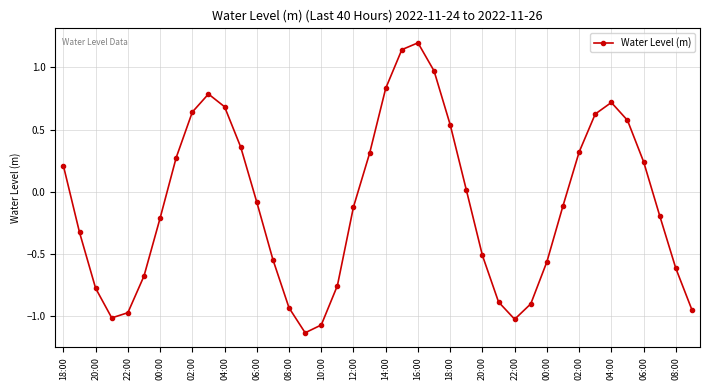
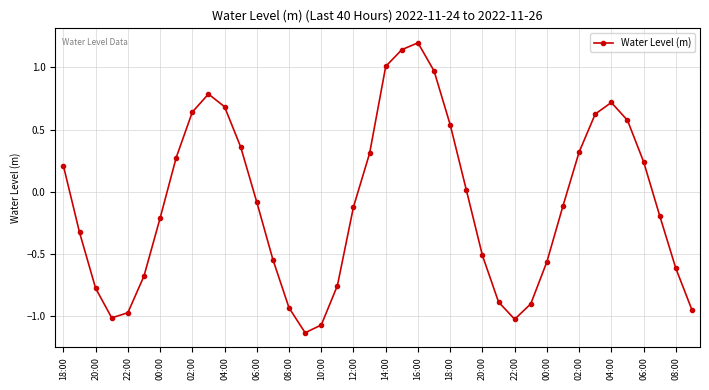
  {
    "10:00": -1.07,
    "12:00": -0.12,
-   "14:00": 0.83,
+   "14:00": 1.01,
    "16:00": 1.20
  }
